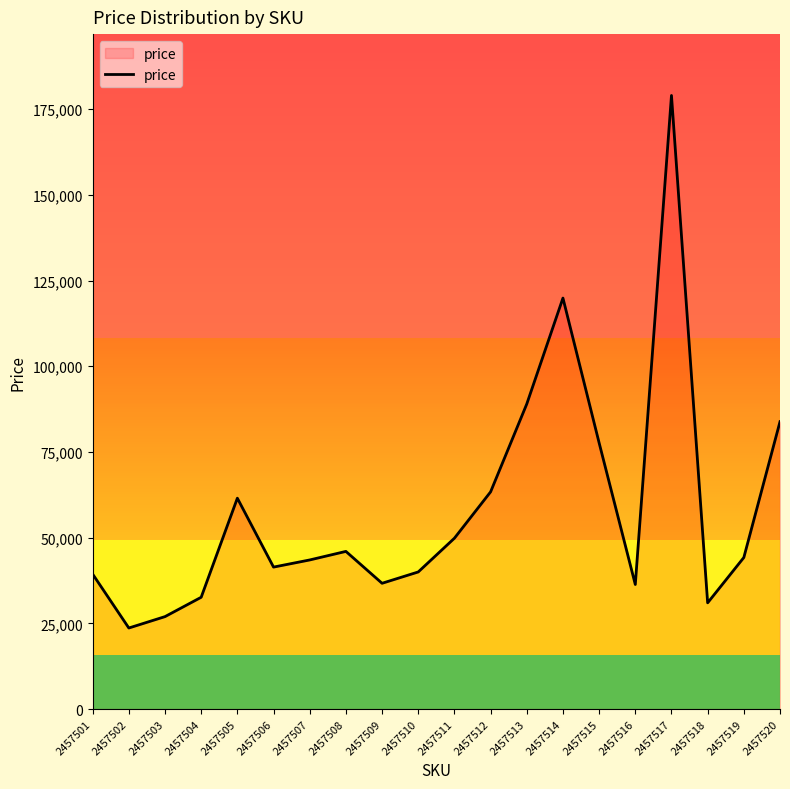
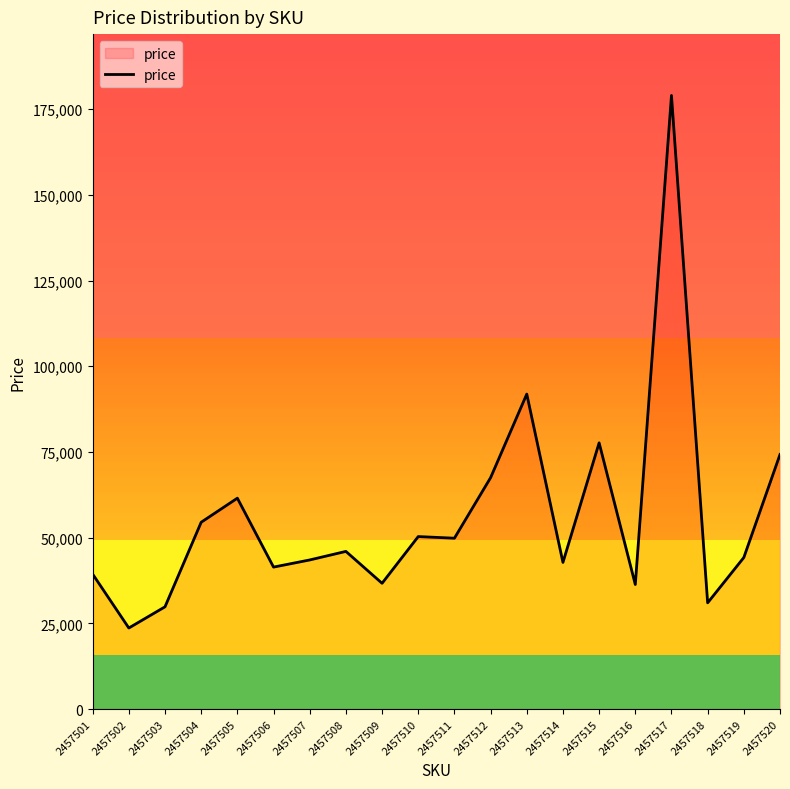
  {
    "2457501": "39,000",
    "2457502": "24,000",
-   "2457503": "27,000",
-   "2457504": "33,000",
+   "2457503": "30,000",
+   "2457504": "55,000",
    "2457505": "62,000",
    "2457506": "41,000",
    "2457507": "44,000",
    "2457508": "46,000",
    "2457509": "37,000",
-   "2457510": "40,000",
+   "2457510": "50,000",
    "2457511": "50,000",
-   "2457512": "63,000",
-   "2457513": "89,000",
-   "2457514": "120,000",
+   "2457512": "68,000",
+   "2457513": "92,000",
+   "2457514": "43,000",
    "2457515": "78,000",
    "2457516": "36,000",
    "2457517": "179,000",
    "2457518": "31,000",
    "2457519": "44,000",
-   "2457520": "84,000"
+   "2457520": "74,000"
  }
